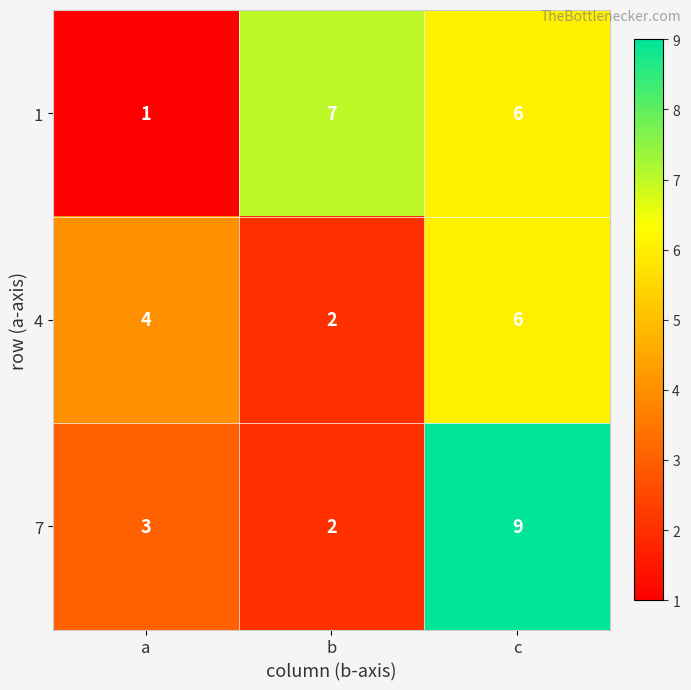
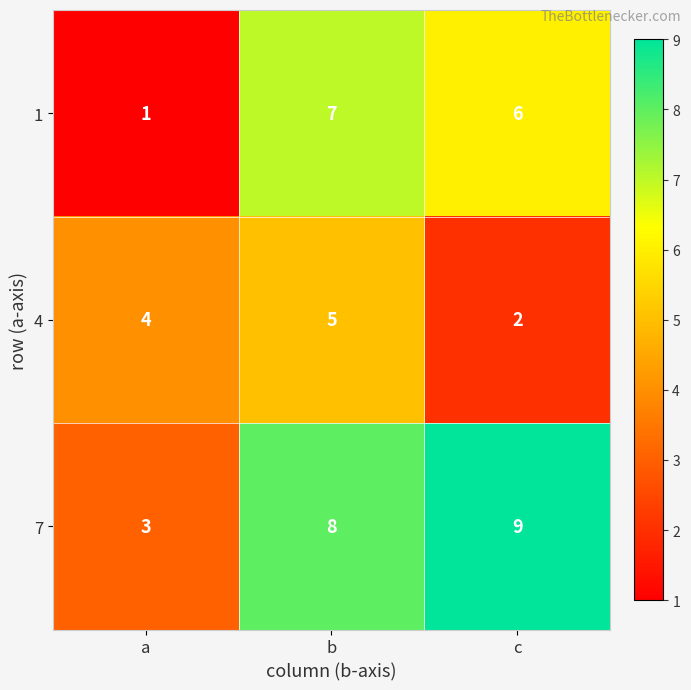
  {
    "1": {
      "a": 1,
      "b": 7,
      "c": 6
    },
    "4": {
      "a": 4,
-     "b": 2,
-     "c": 6
+     "b": 5,
+     "c": 2
    },
    "7": {
      "a": 3,
-     "b": 2,
+     "b": 8,
      "c": 9
    }
  }
